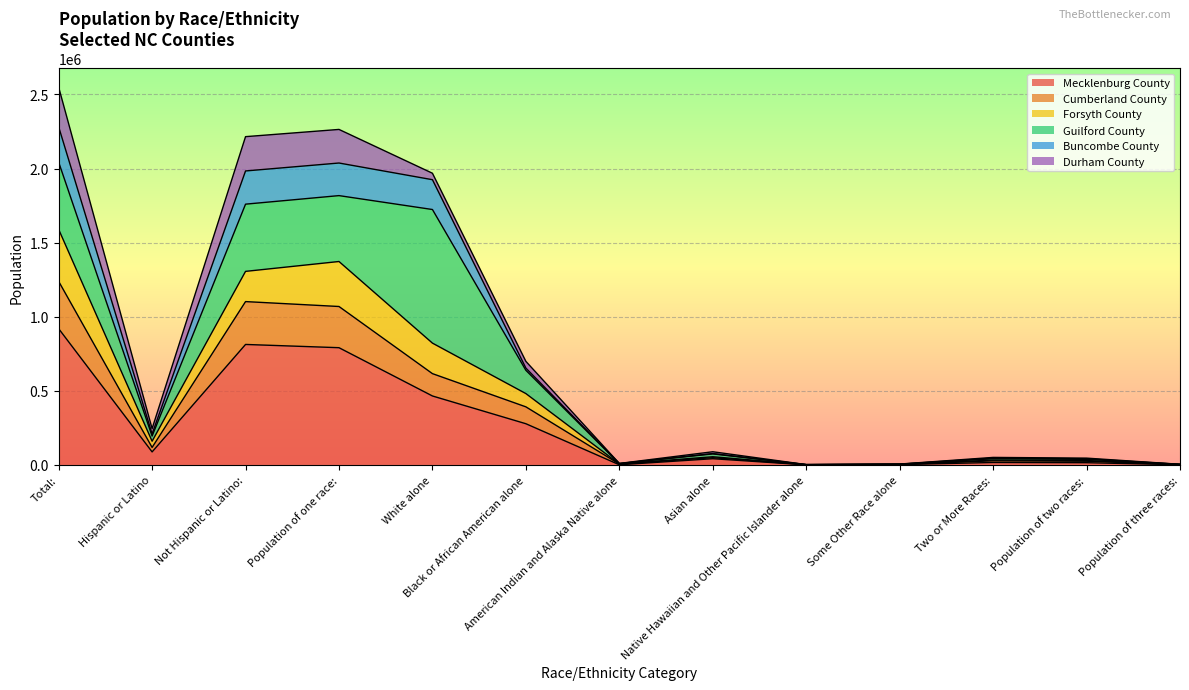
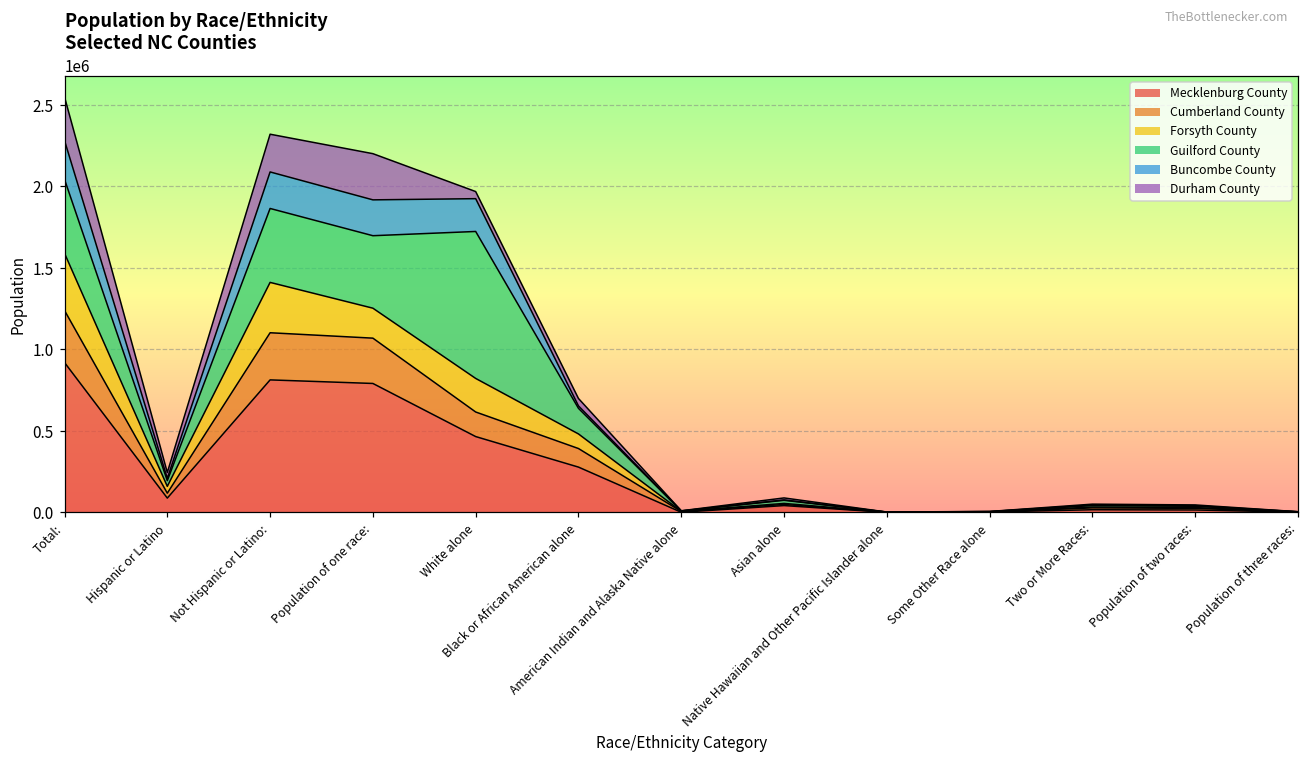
  {
    "Forsyth County": {
      "Total:": 350000,
      "Hispanic or Latino": 40000,
-     "Not Hispanic or Latino:": 200000,
-     "Population of one race:": 300000,
+     "Not Hispanic or Latino:": 310000,
+     "Population of one race:": 180000,
      "White alone": 210000,
      "Black or African American alone": 90000
    },
    "Guilford County": {
      "Total:": 450000,
      "Not Hispanic or Latino:": 450000,
      "Population of one race:": 440000,
      "White alone": 900000
    },
    "Buncombe County": {
      "Total:": 240000,
      "Not Hispanic or Latino:": 220000,
      "Population of one race:": 220000,
      "White alone": 200000
    },
    "Durham County": {
      "Total:": 270000,
      "Hispanic or Latino": 40000,
      "Not Hispanic or Latino:": 230000,
-     "Population of one race:": 230000,
+     "Population of one race:": 280000,
      "White alone": 40000,
      "Black or African American alone": 50000
    }
  }
